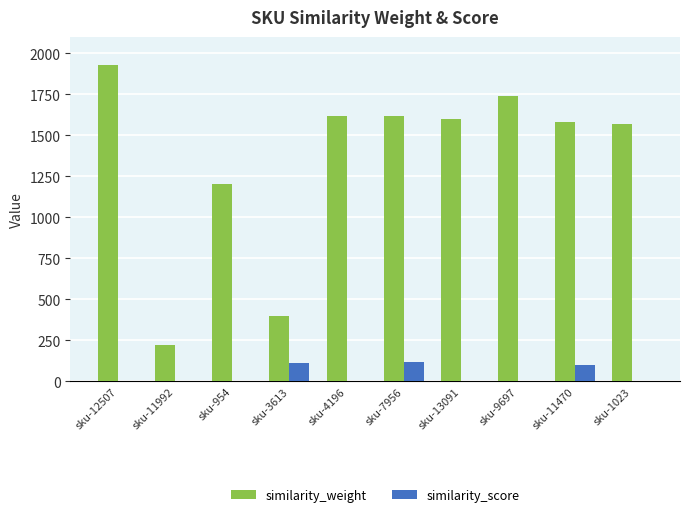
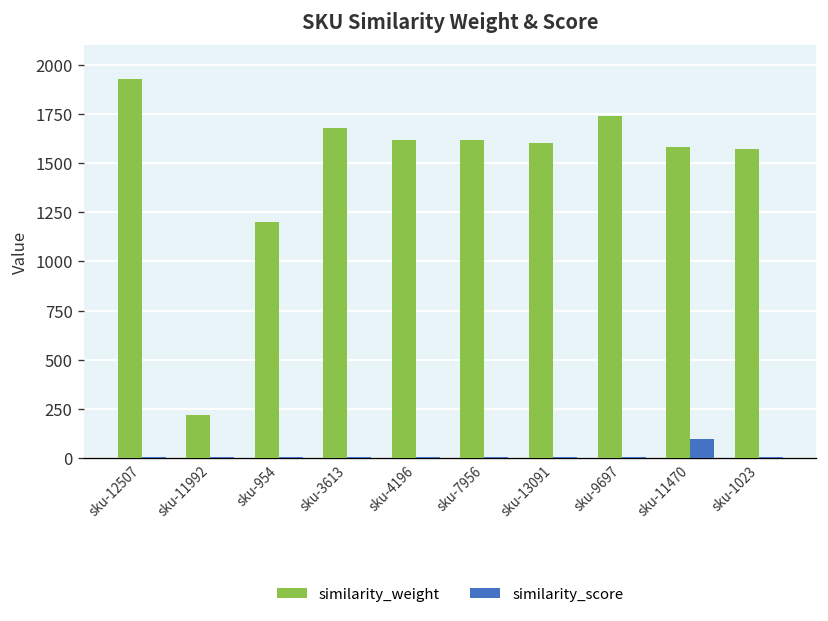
  {
    "similarity_weight": {
      "sku-12507": 1930,
      "sku-11992": 220,
      "sku-954": 1200,
-     "sku-3613": 400,
+     "sku-3613": 1680,
      "sku-4196": 1620,
      "sku-7956": 1620,
      "sku-13091": 1600,
      "sku-9697": 1740,
      "sku-11470": 1580,
      "sku-1023": 1570
    },
    "similarity_score": {
-     "sku-3613": 110,
-     "sku-7956": 120,
+     "sku-3613": 0,
+     "sku-7956": 0,
      "sku-11470": 100
    }
  }
